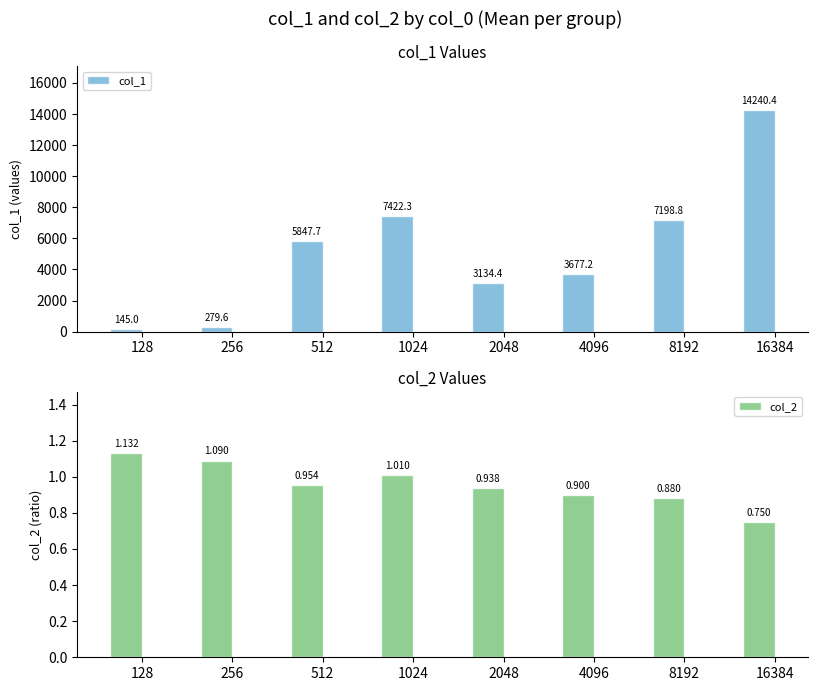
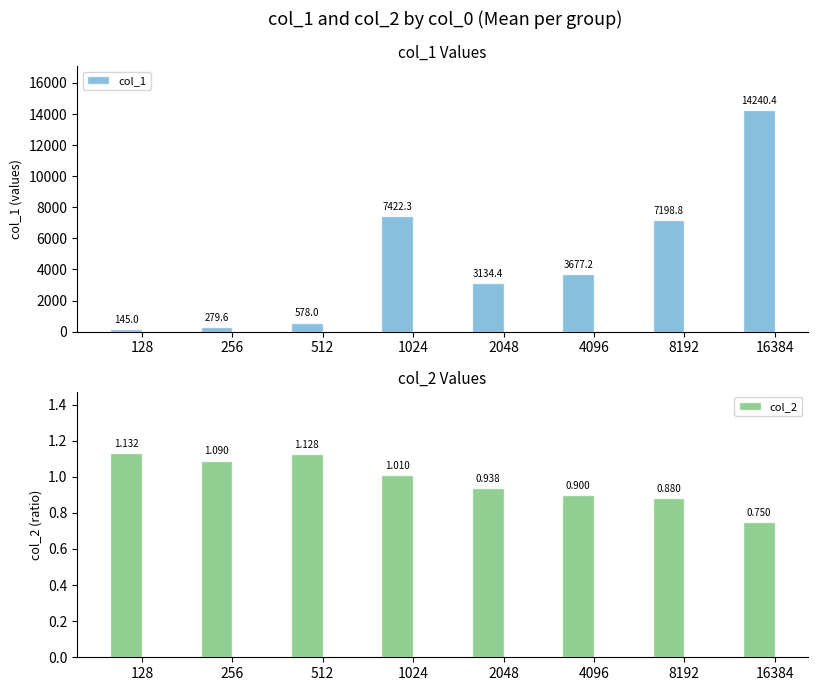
  {
    "col_1 Values": {
      "128": 145.0,
      "256": 279.6,
-     "512": 5847.7,
+     "512": 578.0,
      "1024": 7422.3,
      "2048": 3134.4,
      "4096": 3677.2,
      "8192": 7198.8,
      "16384": 14240.4
    },
    "col_2 Values": {
      "128": 1.132,
      "256": 1.090,
-     "512": 0.954,
+     "512": 1.128,
      "1024": 1.010,
      "2048": 0.938,
      "4096": 0.900,
      "8192": 0.880,
      "16384": 0.750
    }
  }
